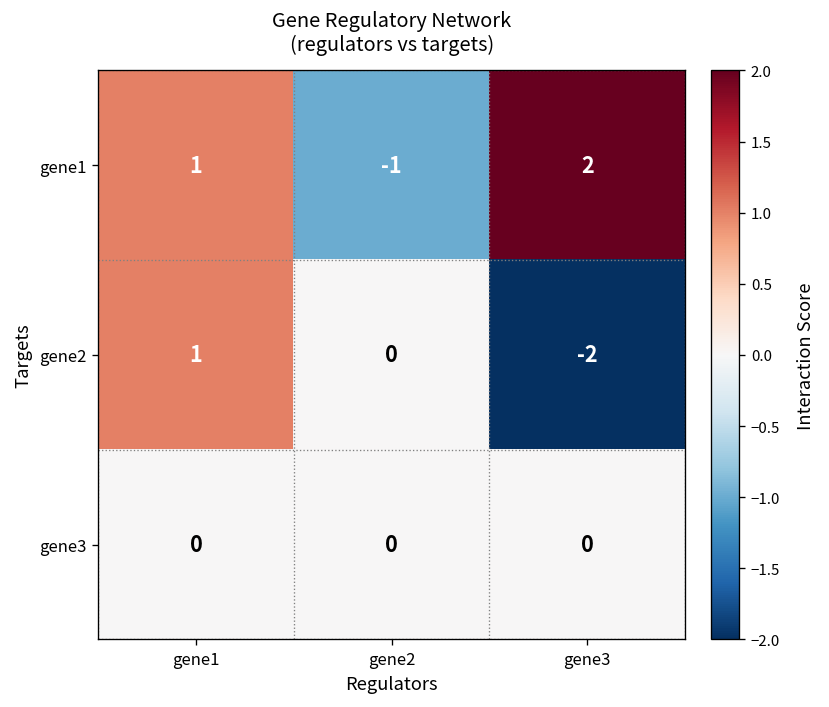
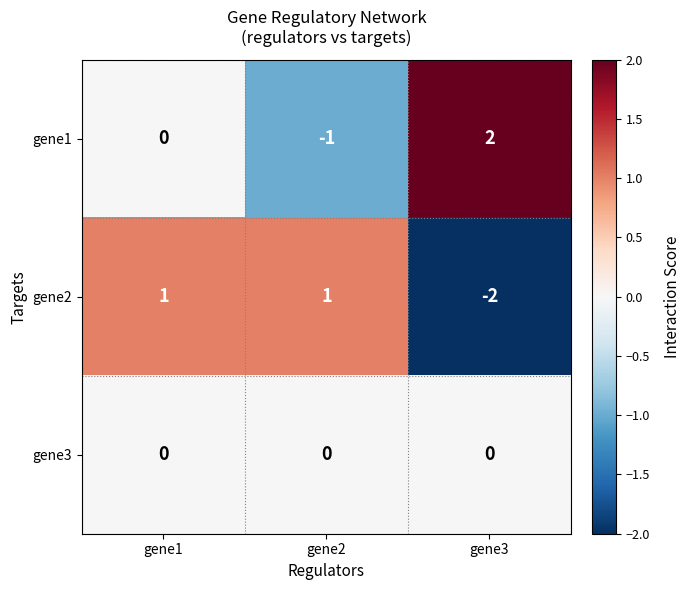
  {
    "gene1": {
-     "gene1": 1,
+     "gene1": 0,
      "gene2": -1,
      "gene3": 2
    },
    "gene2": {
      "gene1": 1,
-     "gene2": 0,
+     "gene2": 1,
      "gene3": -2
    },
    "gene3": {
      "gene1": 0,
      "gene2": 0,
      "gene3": 0
    }
  }
